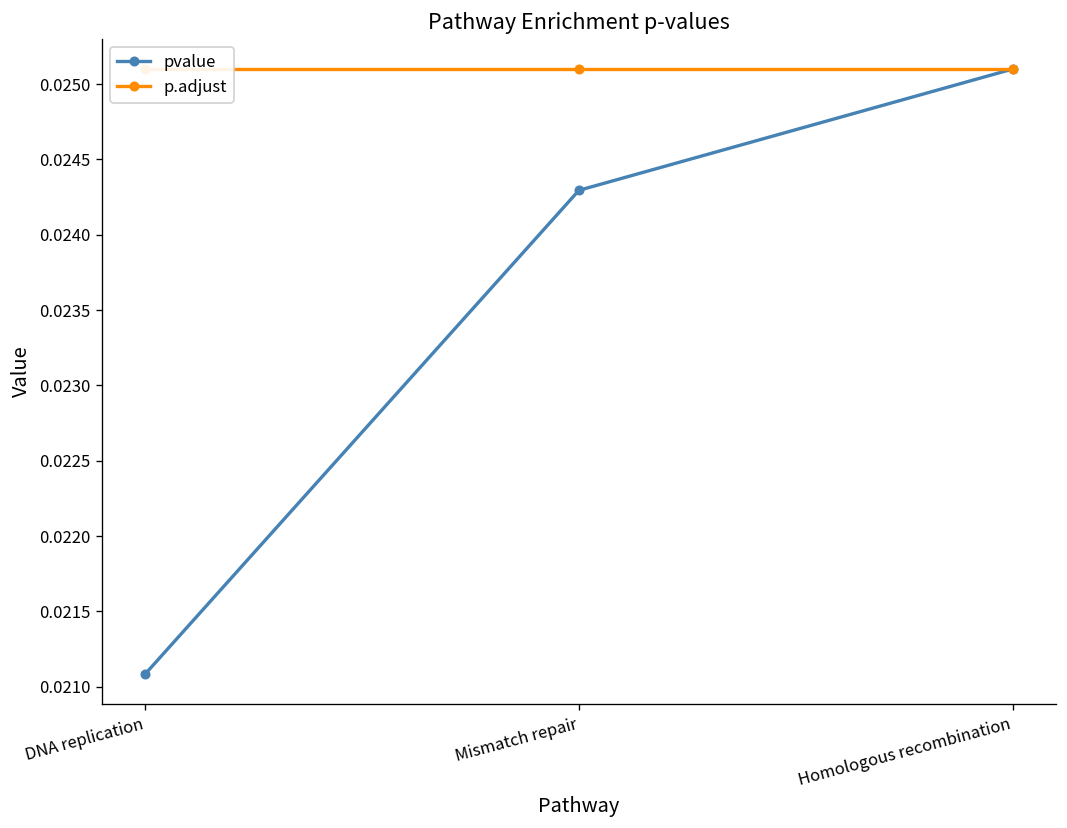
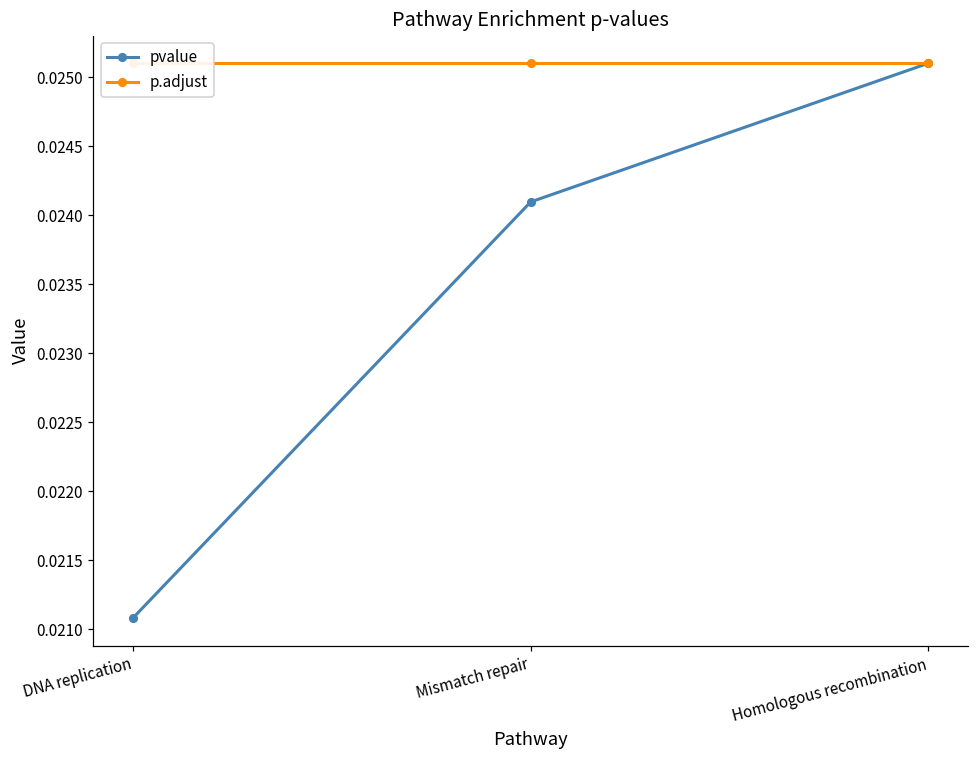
  {
    "pvalue": {
      "DNA replication": 0.02108,
-     "Mismatch repair": 0.02430
+     "Mismatch repair": 0.02410
    },
    "p.adjust": {
      "Mismatch repair": 0.02510
    }
  }
